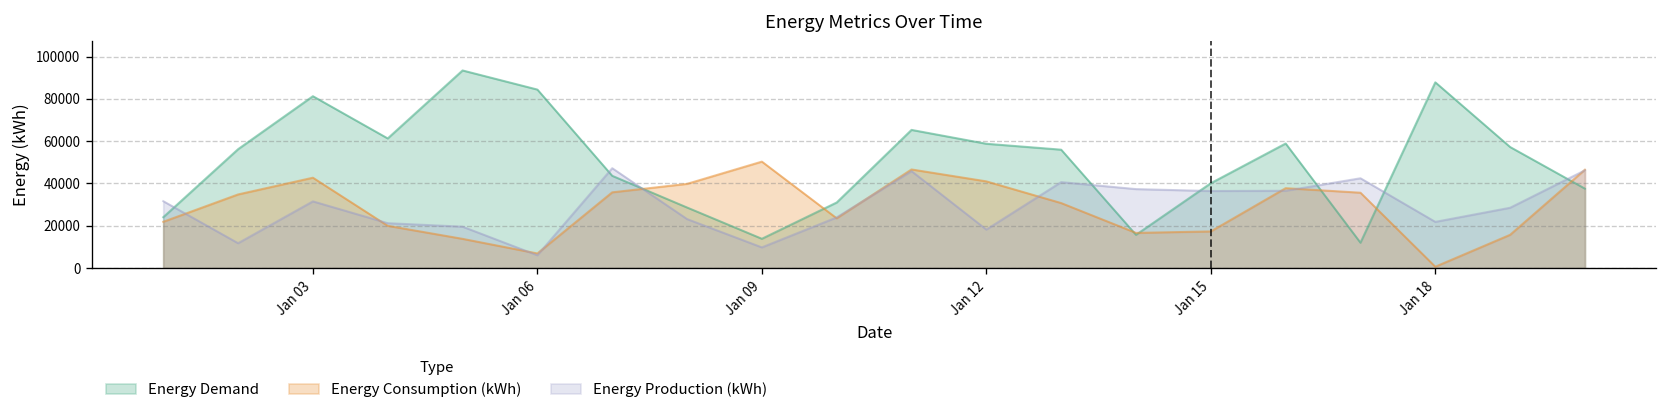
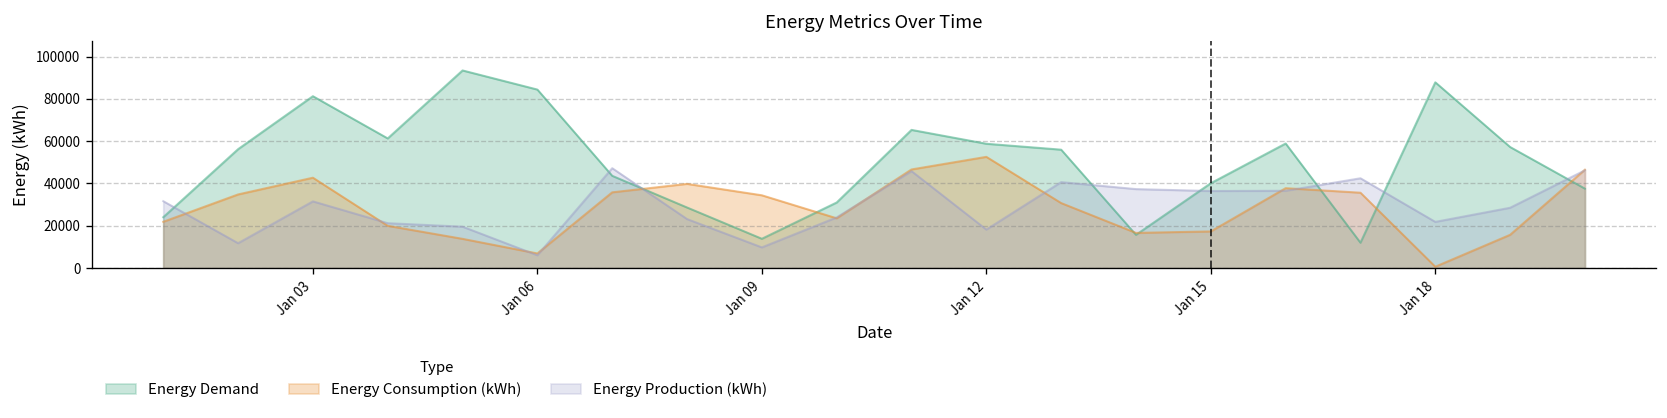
  {
    "Energy Consumption (kWh)": {
      "Jan 03": 43000,
-     "Jan 09": 50000,
-     "Jan 12": 41000,
+     "Jan 09": 34000,
+     "Jan 12": 53000,
      "Jan 15": 17000,
      "Jan 18": 1000
    }
  }
